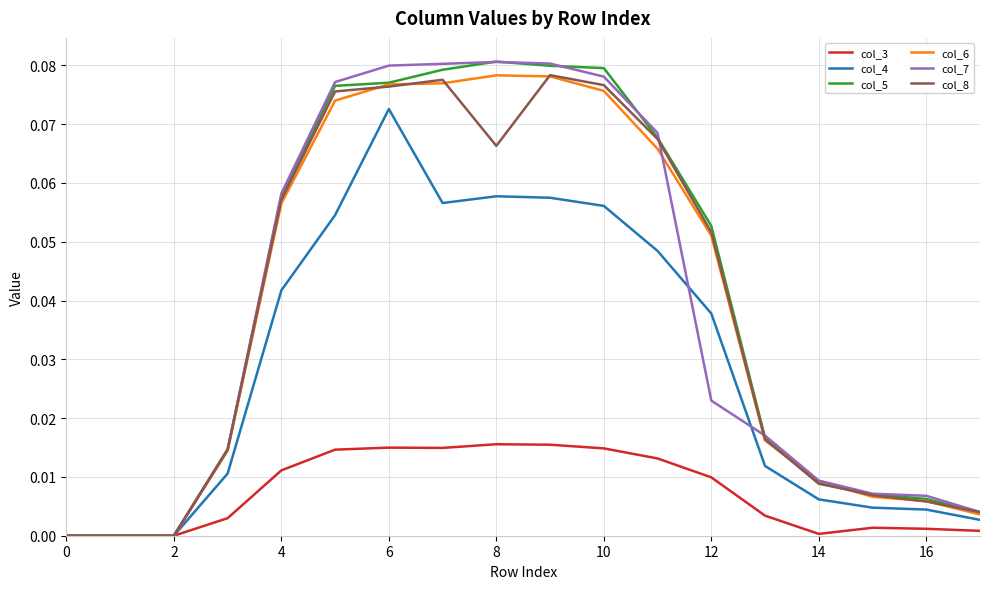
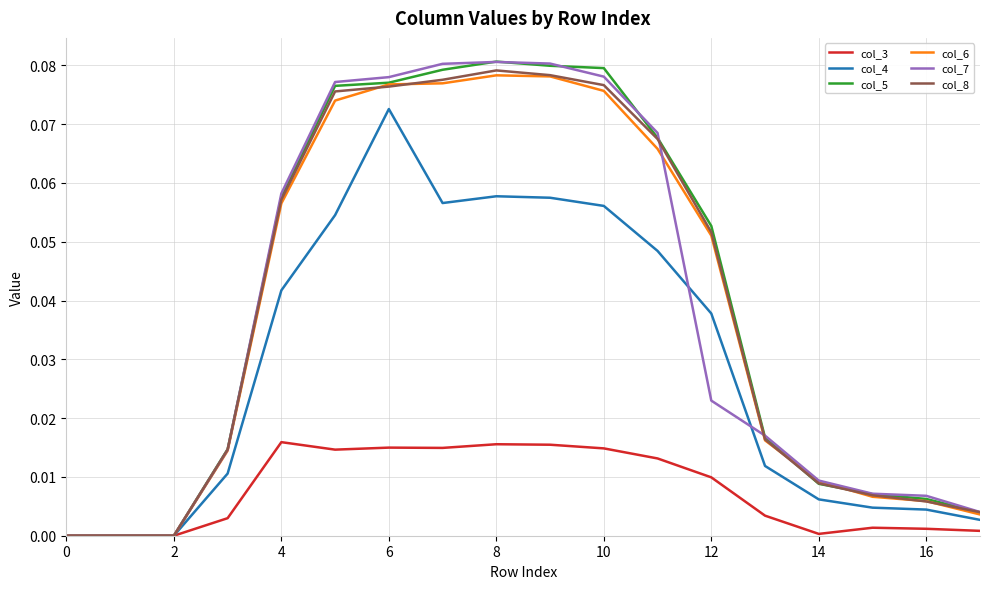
  {
    "col_3": {
-     "4": 0.011,
+     "4": 0.016,
      "6": 0.015,
      "8": 0.016,
      "10": 0.015,
      "12": 0.010,
      "14": 0.000,
      "16": 0.001
    },
    "col_4": {
      "4": 0.042,
      "6": 0.073,
      "8": 0.058,
      "10": 0.056,
      "12": 0.038,
      "14": 0.006,
      "16": 0.004
    },
    "col_5": {
      "4": 0.058,
      "10": 0.080,
      "12": 0.053
    },
    "col_6": {
      "4": 0.057,
      "8": 0.078,
      "10": 0.076,
      "12": 0.051
    },
    "col_7": {
      "4": 0.058,
-     "6": 0.080,
+     "6": 0.078,
      "10": 0.078,
      "12": 0.023,
      "16": 0.007
    },
    "col_8": {
      "4": 0.057,
-     "8": 0.066,
+     "8": 0.079,
      "10": 0.077,
      "12": 0.052
    }
  }
